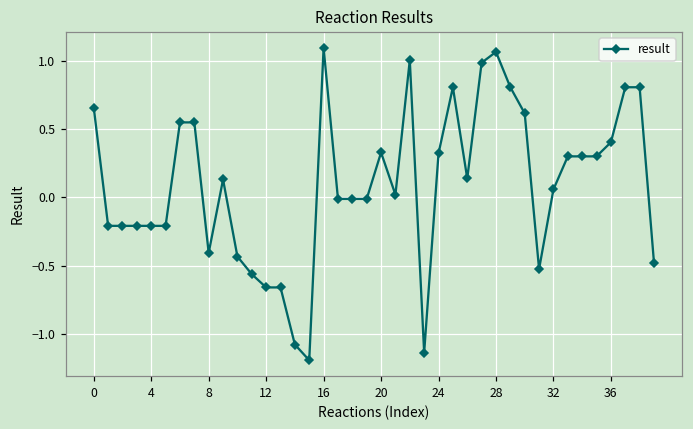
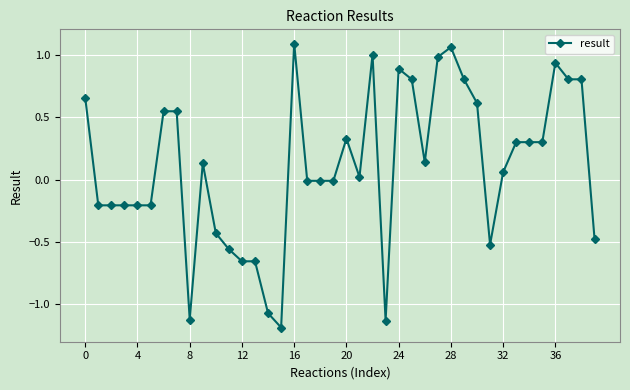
  {
    "0": 0.66,
    "4": -0.21,
-   "8": -0.40,
+   "8": -1.12,
    "12": -0.66,
    "16": 1.09,
    "20": 0.33,
-   "24": 0.32,
+   "24": 0.89,
    "28": 1.06,
    "32": 0.06,
-   "36": 0.40
+   "36": 0.94
  }
